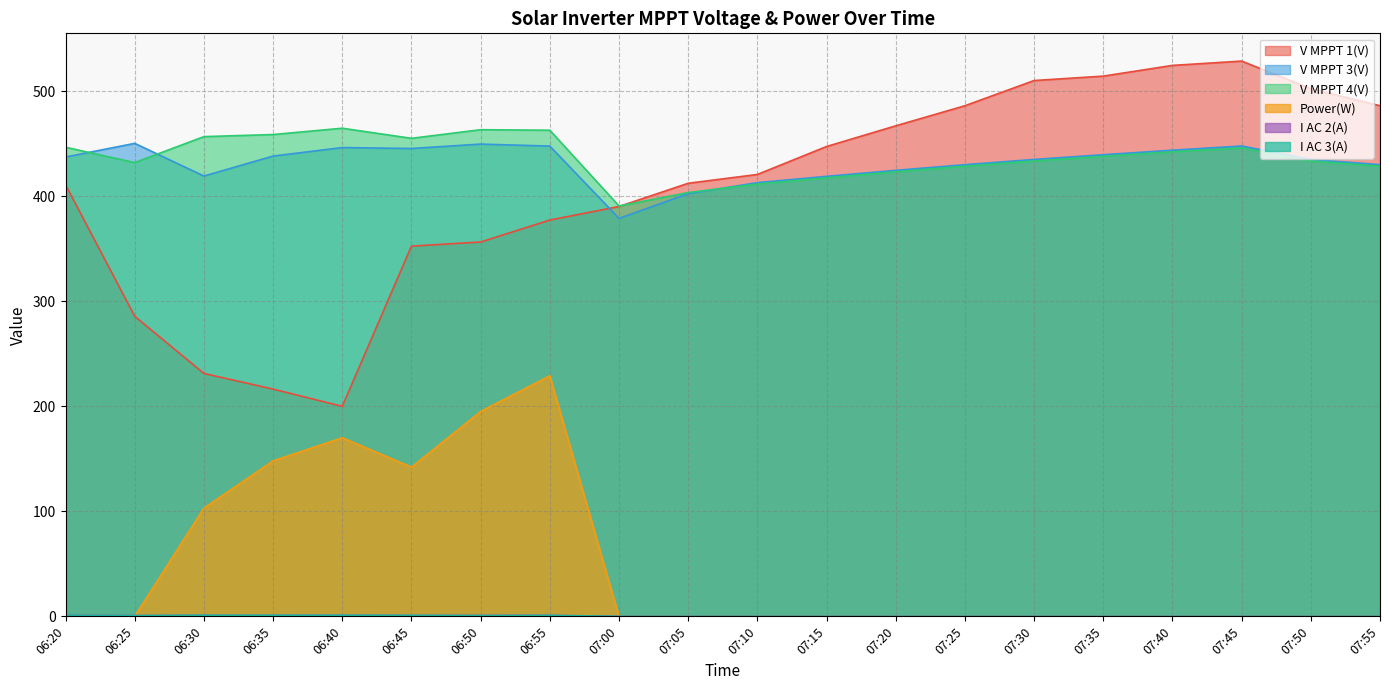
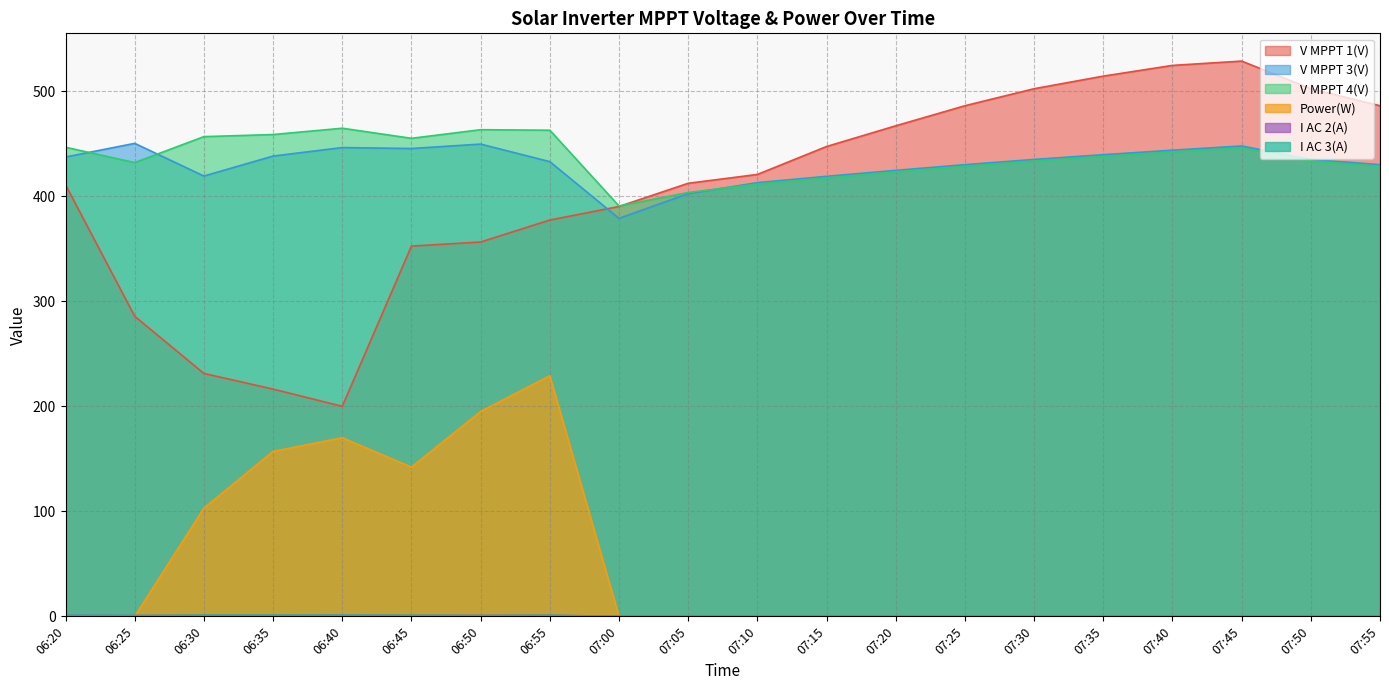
  {
    "V MPPT 1(V)": {
      "06:20": 411,
      "06:25": 286,
      "06:30": 231,
      "06:35": 216,
      "06:40": 200,
      "06:45": 352,
      "06:50": 356,
      "06:55": 377,
      "07:05": 412,
      "07:10": 421,
      "07:15": 447,
      "07:20": 467,
      "07:25": 486,
-     "07:30": 510,
+     "07:30": 502,
      "07:35": 514,
      "07:40": 524,
      "07:45": 529,
      "07:55": 486
    },
    "V MPPT 3(V)": {
      "06:20": 437,
      "06:25": 450,
      "06:30": 419,
      "06:35": 438,
      "06:40": 446,
      "06:45": 445,
      "06:50": 450,
-     "06:55": 448,
+     "06:55": 433,
      "07:00": 379
    },
    "Power(W)": {
      "06:30": 103,
-     "06:35": 148,
+     "06:35": 157,
      "06:40": 170,
      "06:45": 142,
      "06:50": 195,
      "06:55": 229
    }
  }
